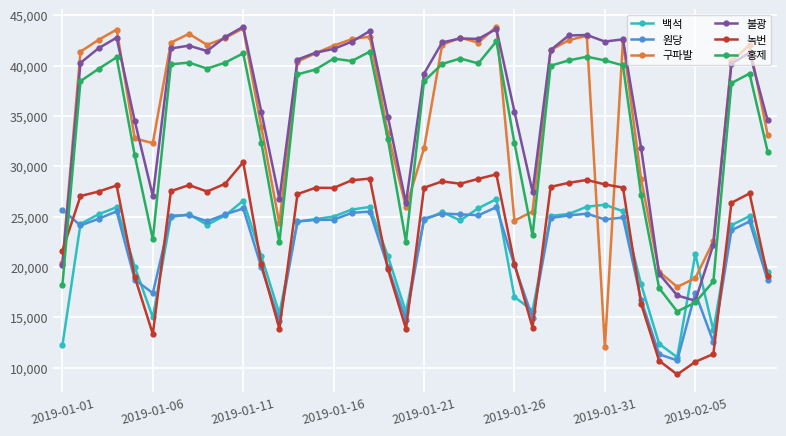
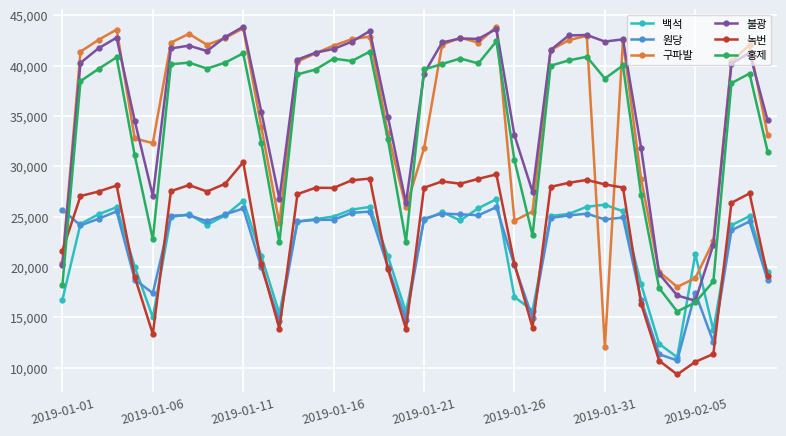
  {
    "백석": {
-     "2019-01-01": "12,200",
+     "2019-01-01": "16,800",
      "2019-01-06": "15,000",
      "2019-01-11": "26,600",
      "2019-01-16": "25,000",
      "2019-01-26": "17,000",
      "2019-01-31": "26,200",
      "2019-02-05": "21,300"
    },
    "원당": {
      "2019-01-01": "25,700",
      "2019-01-06": "17,400",
      "2019-01-11": "25,800",
      "2019-01-16": "24,700",
      "2019-01-31": "24,700",
      "2019-02-05": "17,400"
    },
    "구파발": {
      "2019-01-01": "20,500",
      "2019-01-06": "32,300",
      "2019-01-16": "42,000",
      "2019-01-21": "31,800",
      "2019-01-26": "24,600",
      "2019-01-31": "12,100",
      "2019-02-05": "18,900"
    },
    "불광": {
      "2019-01-01": "20,200",
      "2019-01-06": "27,100",
      "2019-01-16": "41,700",
      "2019-01-21": "39,200",
-     "2019-01-26": "35,400",
+     "2019-01-26": "33,100",
      "2019-01-31": "42,400"
    },
    "녹번": {
      "2019-01-01": "21,600",
      "2019-01-06": "13,400",
      "2019-01-11": "30,400",
      "2019-01-16": "27,900",
      "2019-01-21": "27,900",
      "2019-01-31": "28,200",
      "2019-02-05": "10,600"
    },
    "홍제": {
      "2019-01-01": "18,200",
      "2019-01-06": "22,800",
      "2019-01-11": "41,200",
      "2019-01-16": "40,700",
-     "2019-01-21": "38,500",
-     "2019-01-26": "32,300",
-     "2019-01-31": "40,500"
+     "2019-01-21": "39,600",
+     "2019-01-26": "30,600",
+     "2019-01-31": "38,700"
    }
  }
